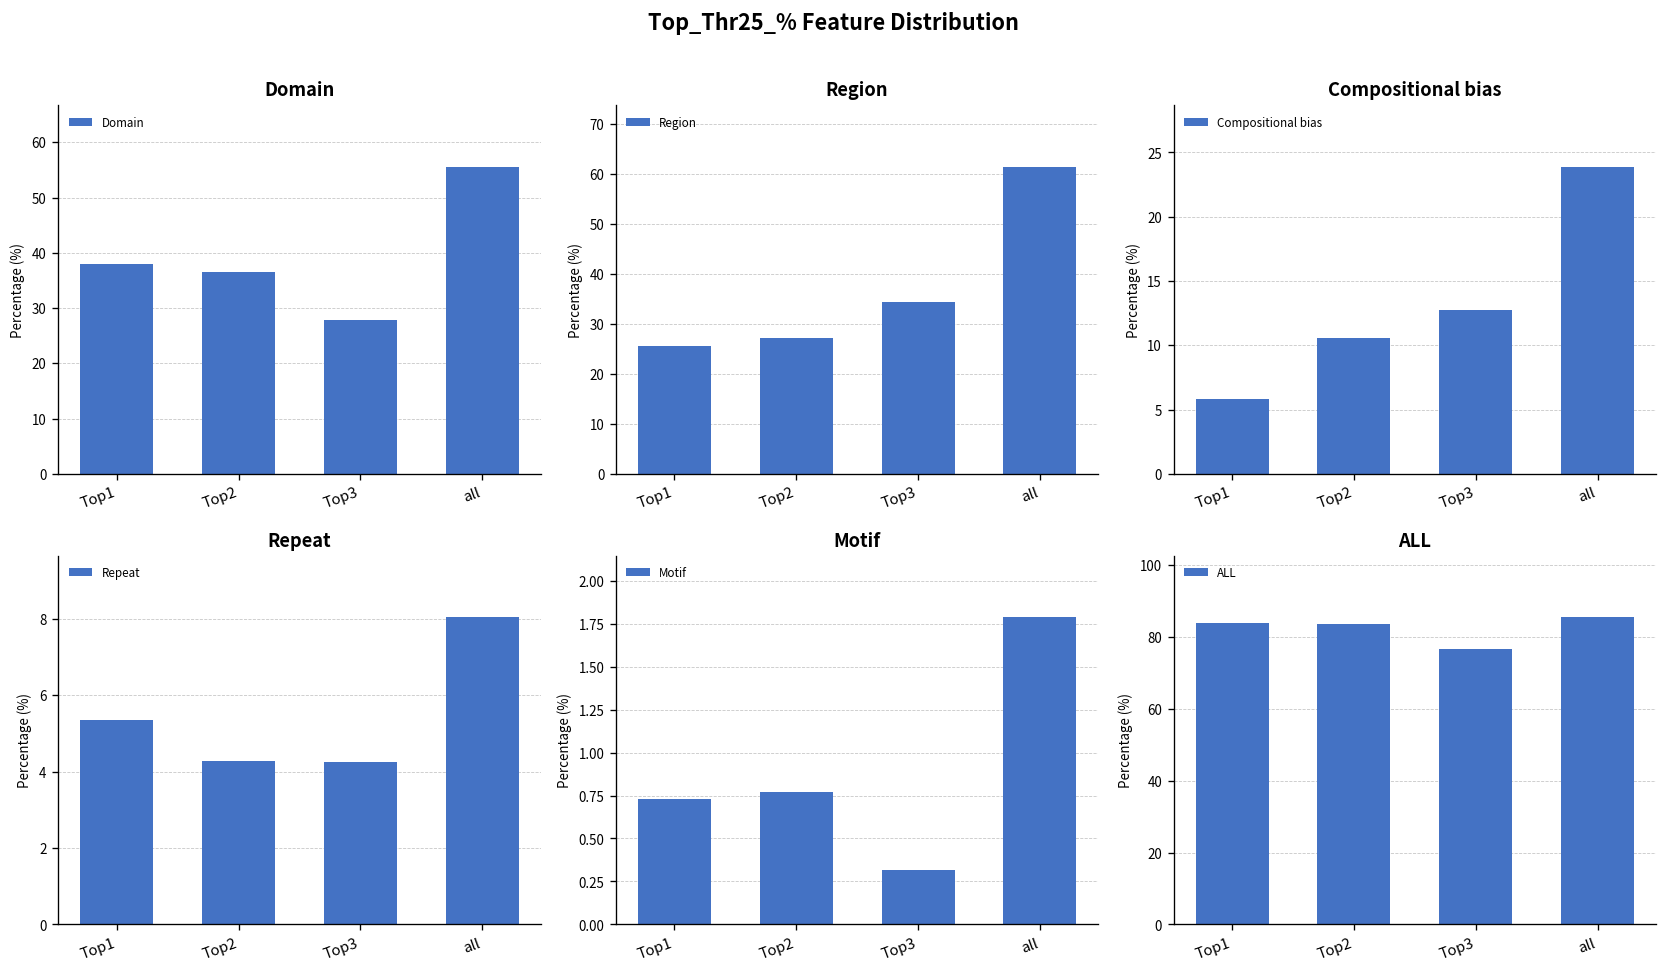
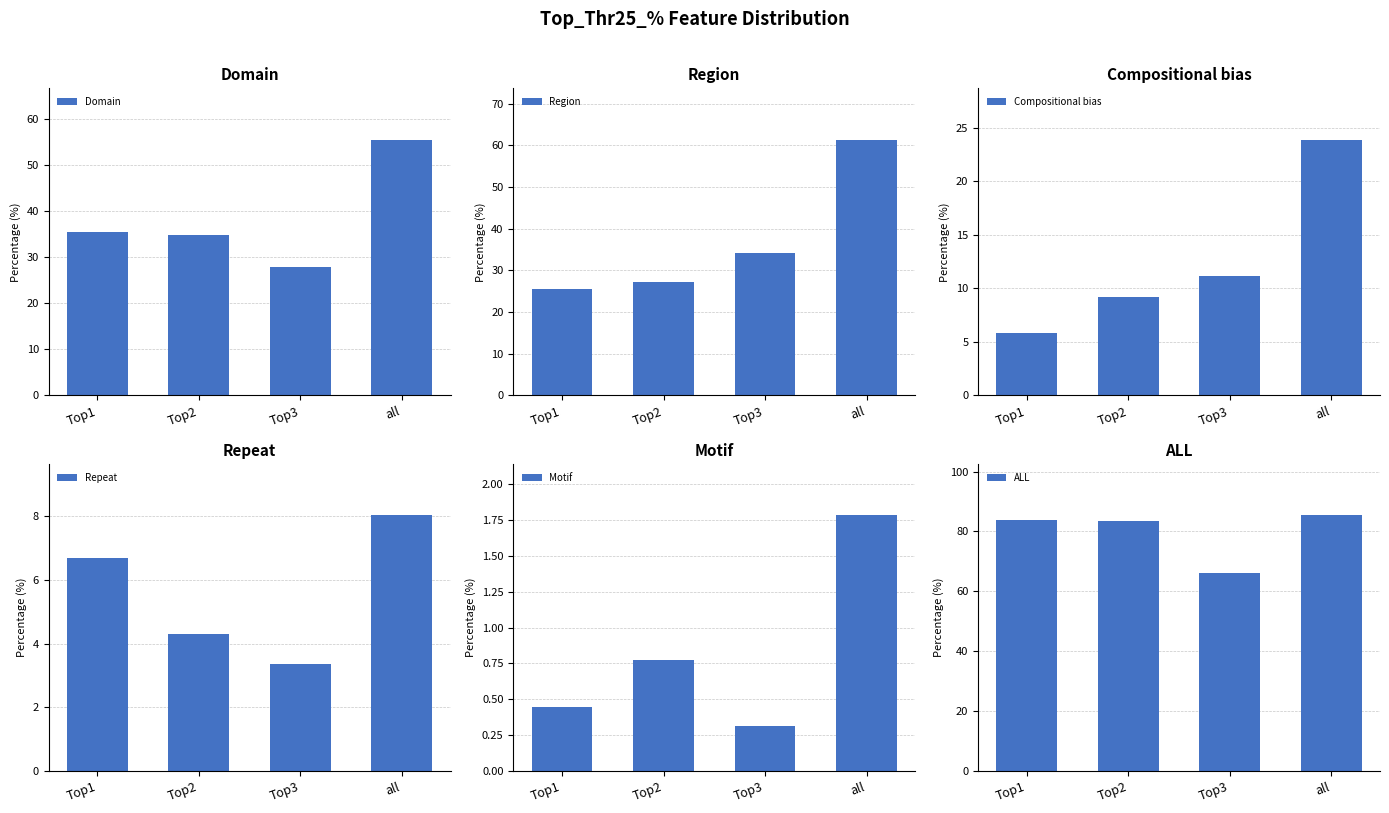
  {
    "Domain": {
-     "Top1": 38,
-     "Top2": 37,
+     "Top1": 36,
+     "Top2": 35,
      "Top3": 28,
      "all": 56
    },
    "Region": {
      "Top1": 26,
      "Top2": 27,
      "Top3": 34,
      "all": 61
    },
    "Compositional bias": {
      "Top1": 5.8,
-     "Top2": 10.6,
-     "Top3": 12.7,
+     "Top2": 9.2,
+     "Top3": 11.2,
      "all": 23.9
    },
    "Repeat": {
-     "Top1": 5.4,
+     "Top1": 6.7,
      "Top2": 4.3,
-     "Top3": 4.2,
+     "Top3": 3.4,
      "all": 8.0
    },
    "Motif": {
-     "Top1": 0.73,
+     "Top1": 0.45,
      "Top2": 0.77,
      "Top3": 0.31,
      "all": 1.79
    },
    "ALL": {
      "Top1": 84,
      "Top2": 84,
-     "Top3": 77,
+     "Top3": 66,
      "all": 85
    }
  }
